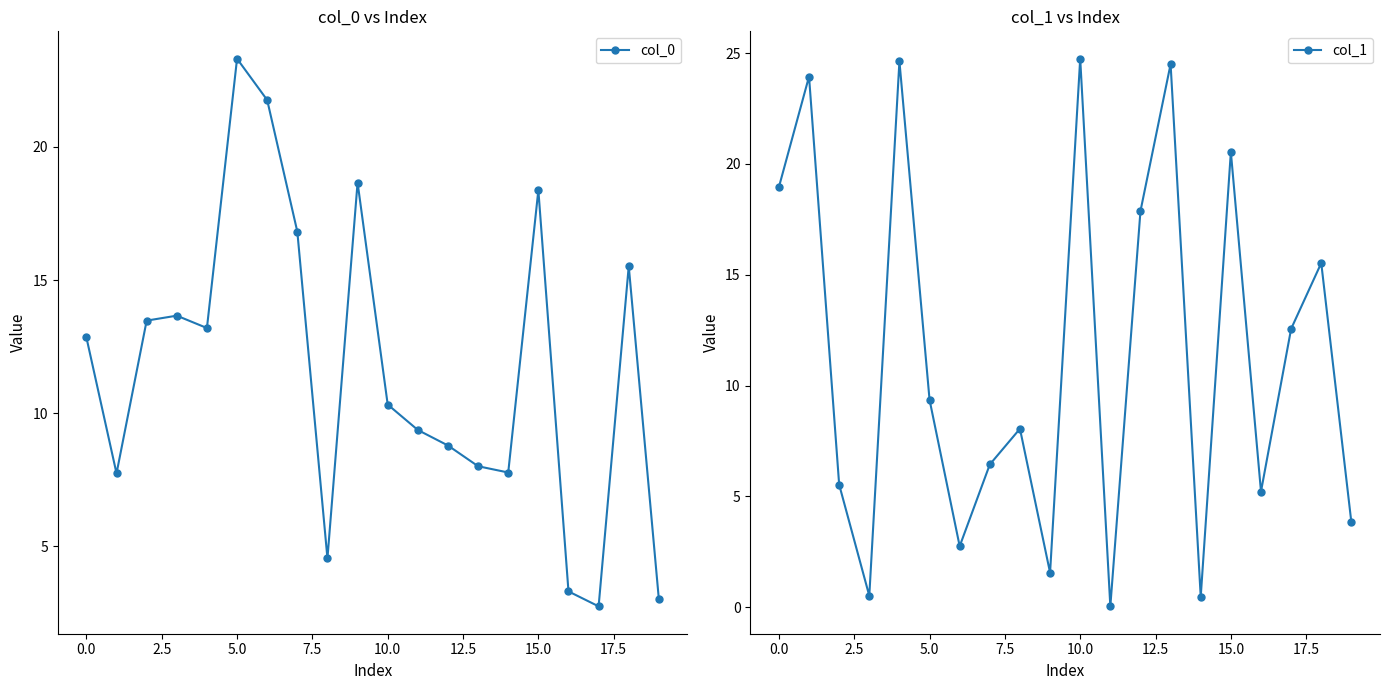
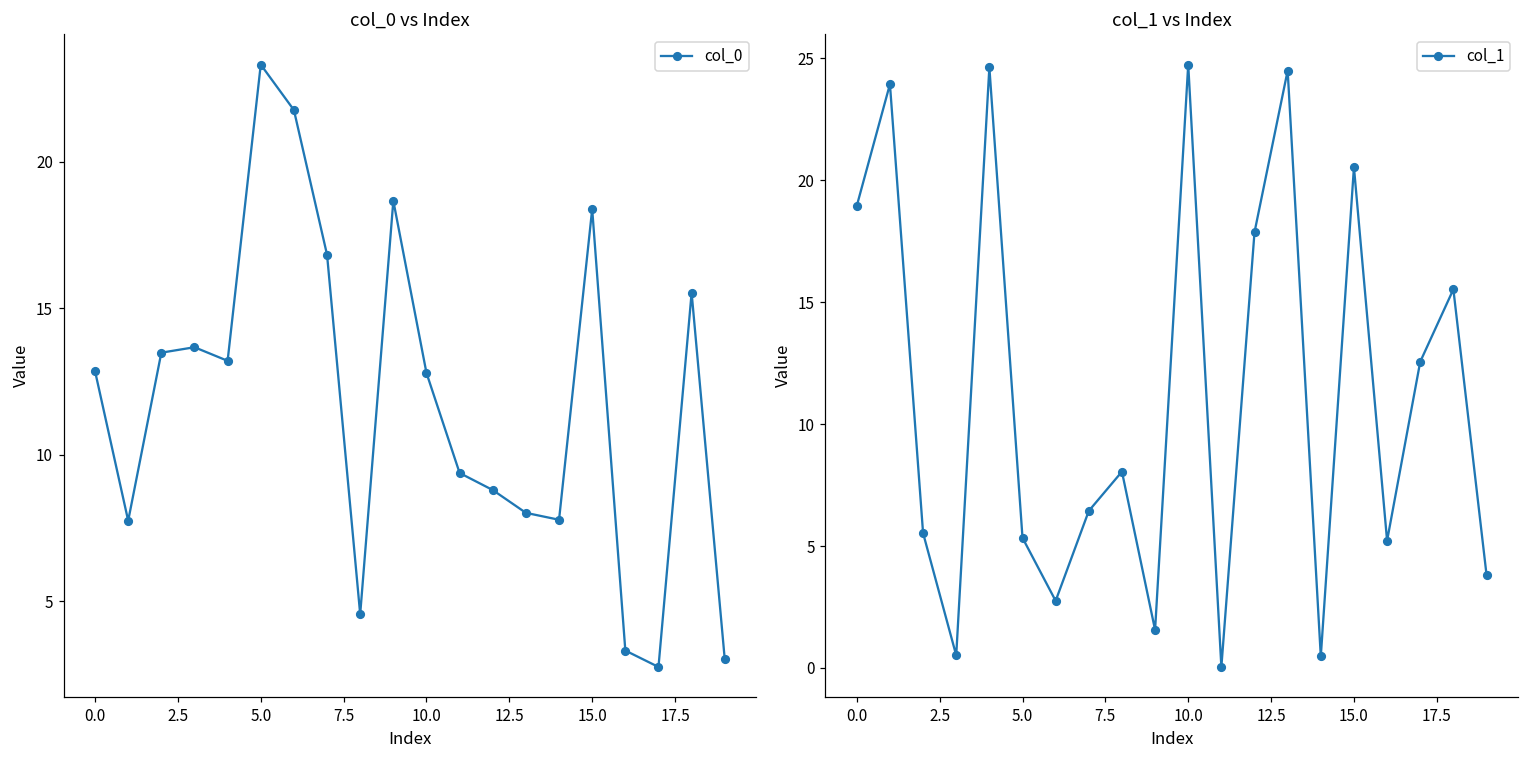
  {
    "col_0 vs Index": {
      "0.0": 12.8,
      "5.0": 23.3,
-     "10.0": 10.3,
+     "10.0": 12.8,
      "15.0": 18.4
    },
    "col_1 vs Index": {
      "0.0": 19.0,
-     "5.0": 9.4,
+     "5.0": 5.3,
      "10.0": 24.7,
      "15.0": 20.5
    }
  }
